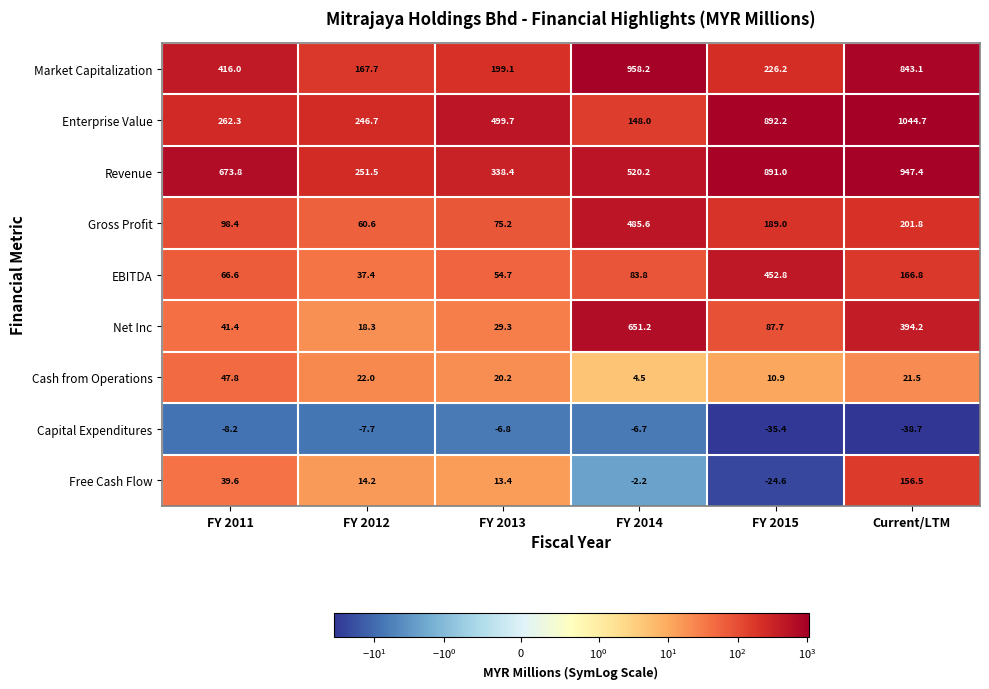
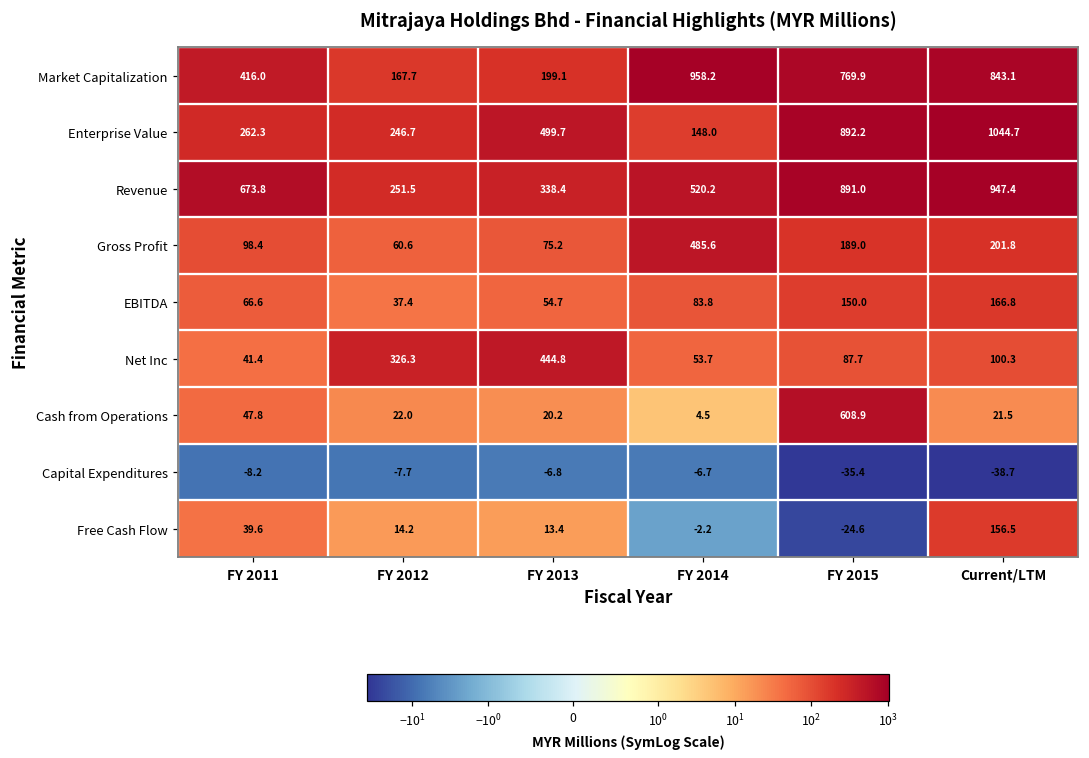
  {
    "Market Capitalization": {
      "FY 2011": 416.0,
      "FY 2012": 167.7,
      "FY 2013": 199.1,
      "FY 2014": 958.2,
-     "FY 2015": 226.2,
+     "FY 2015": 769.9,
      "Current/LTM": 843.1
    },
    "Enterprise Value": {
      "FY 2011": 262.3,
      "FY 2012": 246.7,
      "FY 2013": 499.7,
      "FY 2014": 148.0,
      "FY 2015": 892.2,
      "Current/LTM": 1044.7
    },
    "Revenue": {
      "FY 2011": 673.8,
      "FY 2012": 251.5,
      "FY 2013": 338.4,
      "FY 2014": 520.2,
      "FY 2015": 891.0,
      "Current/LTM": 947.4
    },
    "Gross Profit": {
      "FY 2011": 98.4,
      "FY 2012": 60.6,
      "FY 2013": 75.2,
      "FY 2014": 485.6,
      "FY 2015": 189.0,
      "Current/LTM": 201.8
    },
    "EBITDA": {
      "FY 2011": 66.6,
      "FY 2012": 37.4,
      "FY 2013": 54.7,
      "FY 2014": 83.8,
-     "FY 2015": 452.8,
+     "FY 2015": 150.0,
      "Current/LTM": 166.8
    },
    "Net Inc": {
      "FY 2011": 41.4,
-     "FY 2012": 18.3,
-     "FY 2013": 29.3,
-     "FY 2014": 651.2,
+     "FY 2012": 326.3,
+     "FY 2013": 444.8,
+     "FY 2014": 53.7,
      "FY 2015": 87.7,
-     "Current/LTM": 394.2
+     "Current/LTM": 100.3
    },
    "Cash from Operations": {
      "FY 2011": 47.8,
      "FY 2012": 22.0,
      "FY 2013": 20.2,
      "FY 2014": 4.5,
-     "FY 2015": 10.9,
+     "FY 2015": 608.9,
      "Current/LTM": 21.5
    },
    "Capital Expenditures": {
      "FY 2011": -8.2,
      "FY 2012": -7.7,
      "FY 2013": -6.8,
      "FY 2014": -6.7,
      "FY 2015": -35.4,
      "Current/LTM": -38.7
    },
    "Free Cash Flow": {
      "FY 2011": 39.6,
      "FY 2012": 14.2,
      "FY 2013": 13.4,
      "FY 2014": -2.2,
      "FY 2015": -24.6,
      "Current/LTM": 156.5
    }
  }
